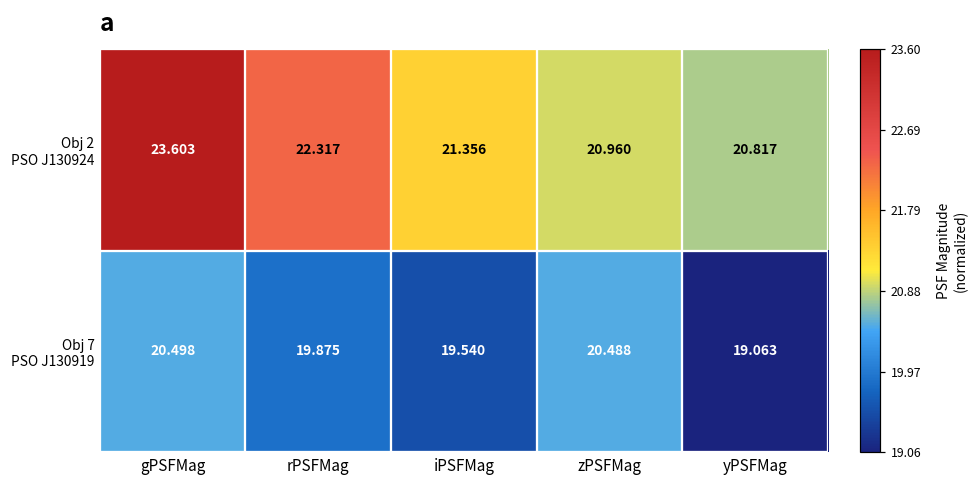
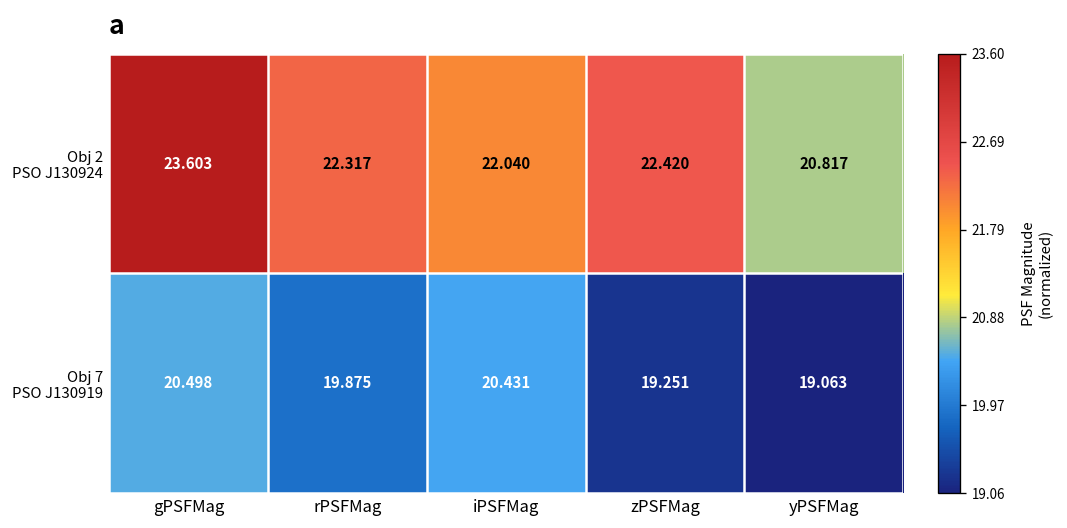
  {
    "Obj 2 PSO J130924": {
      "gPSFMag": 23.603,
      "rPSFMag": 22.317,
-     "iPSFMag": 21.356,
-     "zPSFMag": 20.960,
+     "iPSFMag": 22.040,
+     "zPSFMag": 22.420,
      "yPSFMag": 20.817
    },
    "Obj 7 PSO J130919": {
      "gPSFMag": 20.498,
      "rPSFMag": 19.875,
-     "iPSFMag": 19.540,
-     "zPSFMag": 20.488,
+     "iPSFMag": 20.431,
+     "zPSFMag": 19.251,
      "yPSFMag": 19.063
    }
  }
